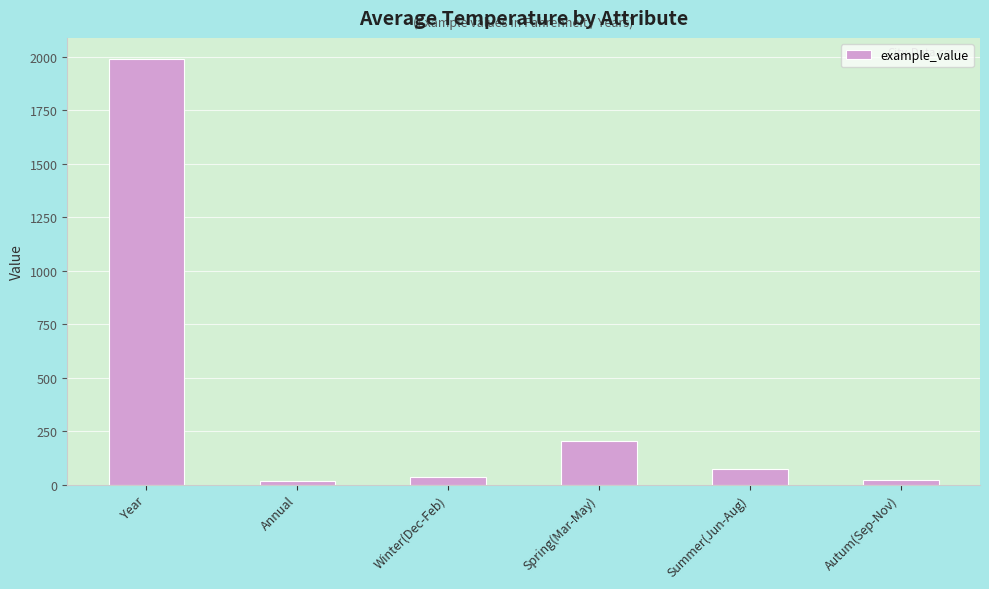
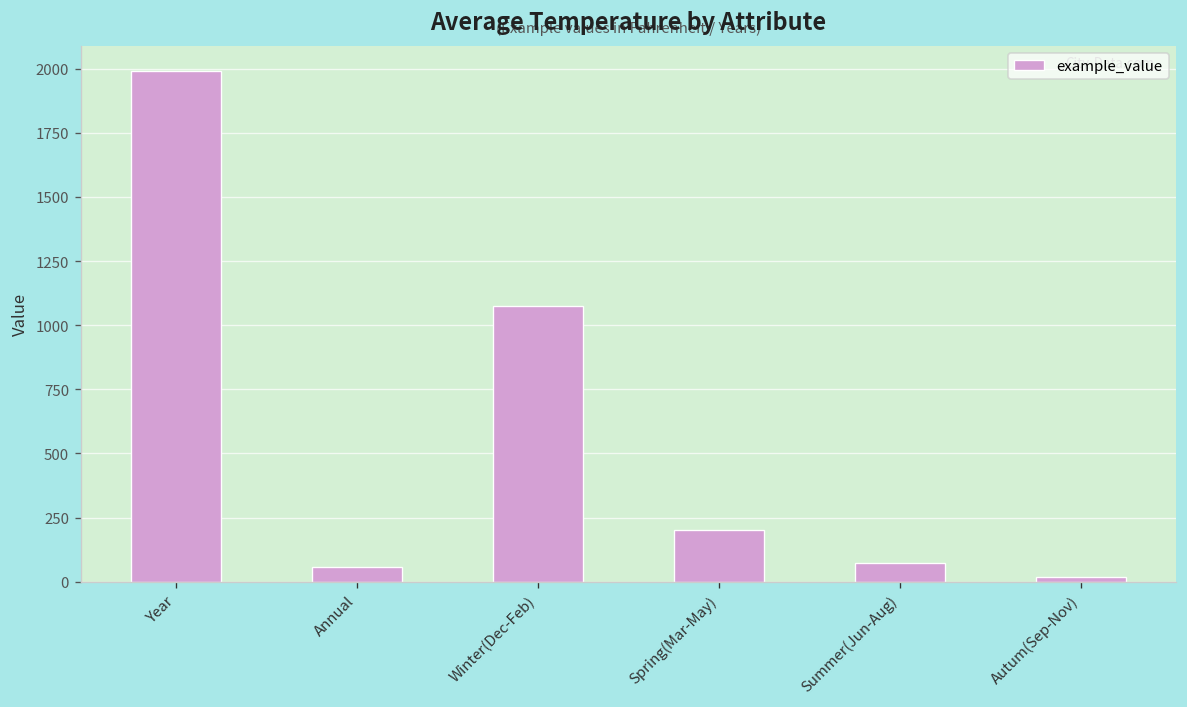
  {
    "Year": 1990,
-   "Annual": 20,
-   "Winter(Dec-Feb)": 40,
+   "Annual": 60,
+   "Winter(Dec-Feb)": 1070,
    "Spring(Mar-May)": 200,
    "Summer(Jun-Aug)": 70,
    "Autum(Sep-Nov)": 20
  }
